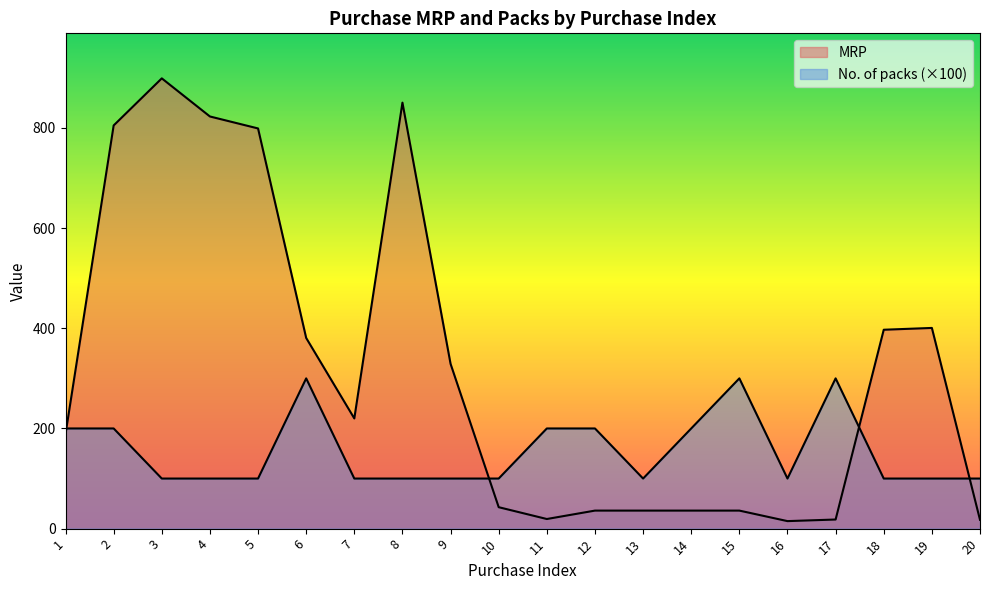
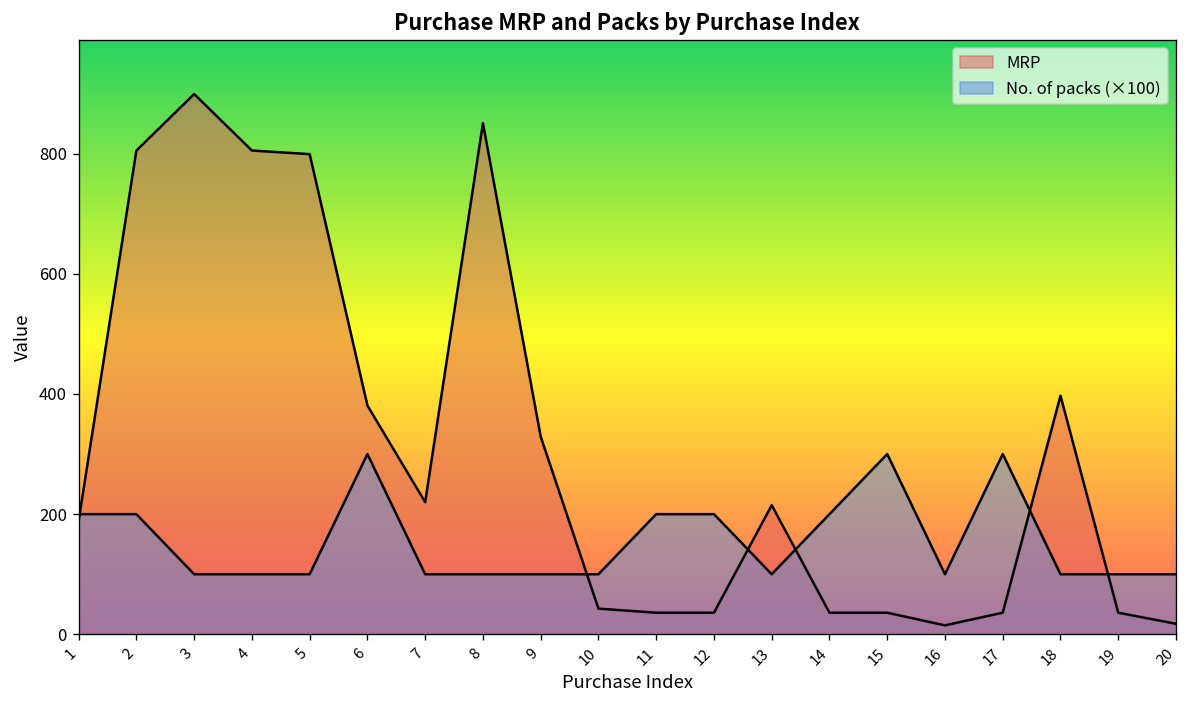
  {
    "MRP": {
      "1": 190,
      "2": 810,
      "3": 900,
-     "4": 820,
+     "4": 810,
      "5": 800,
      "6": 380,
      "7": 220,
      "8": 850,
      "9": 330,
      "10": 40,
-     "11": 20,
+     "11": 40,
      "12": 40,
-     "13": 40,
+     "13": 210,
      "14": 40,
      "15": 40,
      "16": 20,
-     "17": 20,
+     "17": 40,
      "18": 400,
-     "19": 400,
+     "19": 40,
      "20": 20
    },
    "No. of packs (×100)": {
      "1": 200,
      "2": 200,
      "3": 100,
      "4": 100,
      "5": 100,
      "6": 300,
      "7": 100,
      "8": 100,
      "9": 100,
      "10": 100,
      "11": 200,
      "12": 200,
      "13": 100,
      "14": 200,
      "15": 300,
      "16": 100,
      "17": 300,
      "18": 100,
      "19": 100,
      "20": 100
    }
  }
